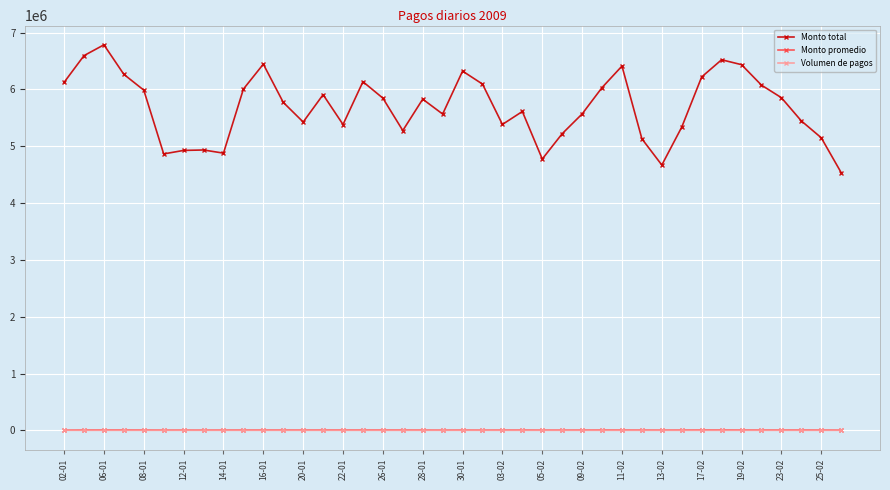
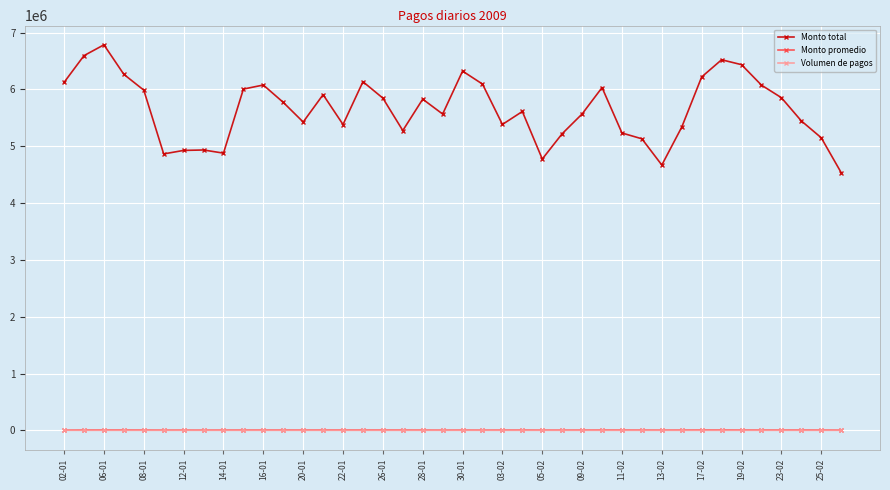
  {
    "Monto total": {
      "02-01": 6100000,
      "06-01": 6800000,
      "08-01": 6000000,
      "12-01": 4900000,
      "14-01": 4900000,
-     "16-01": 6400000,
+     "16-01": 6100000,
      "20-01": 5400000,
      "22-01": 5400000,
      "26-01": 5800000,
      "28-01": 5800000,
      "30-01": 6300000,
      "03-02": 5400000,
      "05-02": 4800000,
      "09-02": 5600000,
-     "11-02": 6400000,
+     "11-02": 5200000,
      "13-02": 4700000,
      "17-02": 6200000,
      "19-02": 6400000,
      "23-02": 5900000,
      "25-02": 5100000
    },
    "Volumen de pagos": {
      "02-01": 0,
      "06-01": 0,
      "08-01": 0,
      "12-01": 0,
      "14-01": 0,
      "16-01": 0,
      "20-01": 0,
      "22-01": 0,
      "26-01": 0,
      "28-01": 0,
      "30-01": 0,
      "03-02": 0,
      "05-02": 0,
      "09-02": 0,
      "11-02": 0,
      "13-02": 0,
      "17-02": 0,
      "19-02": 0,
      "23-02": 0,
      "25-02": 0
    }
  }
